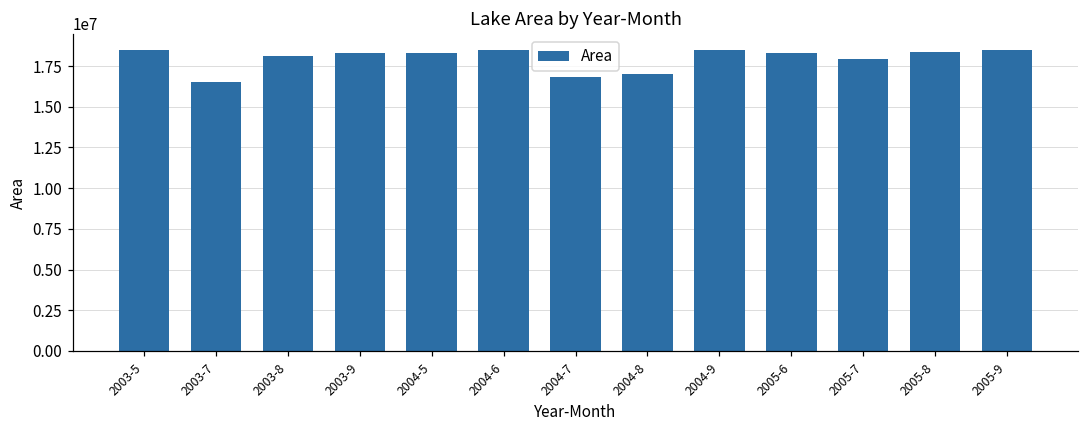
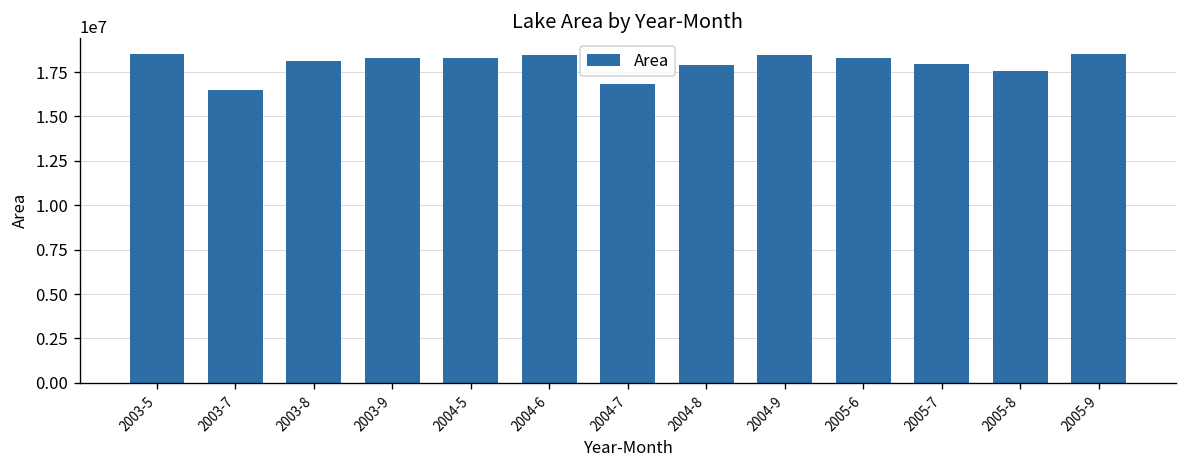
  {
    "2003-5": 18500000,
    "2003-7": 16500000,
    "2003-8": 18100000,
    "2003-9": 18300000,
    "2004-5": 18300000,
    "2004-6": 18500000,
    "2004-7": 16800000,
-   "2004-8": 17000000,
+   "2004-8": 17900000,
    "2004-9": 18500000,
    "2005-6": 18300000,
    "2005-7": 17900000,
-   "2005-8": 18400000,
+   "2005-8": 17500000,
    "2005-9": 18500000
  }
